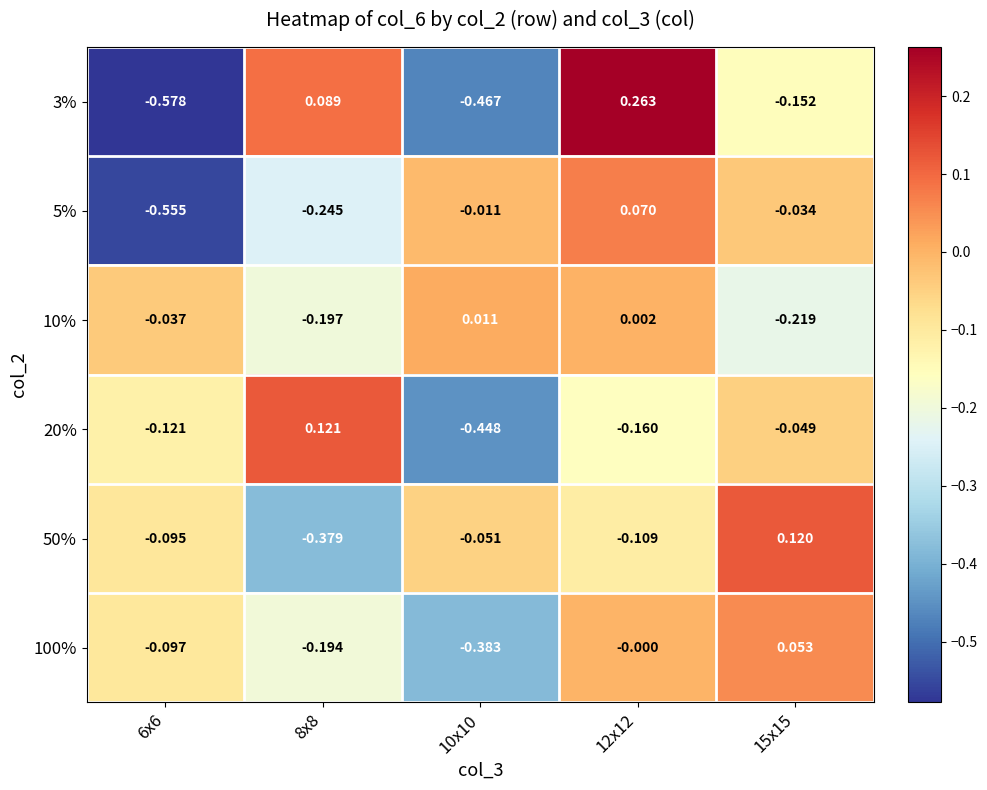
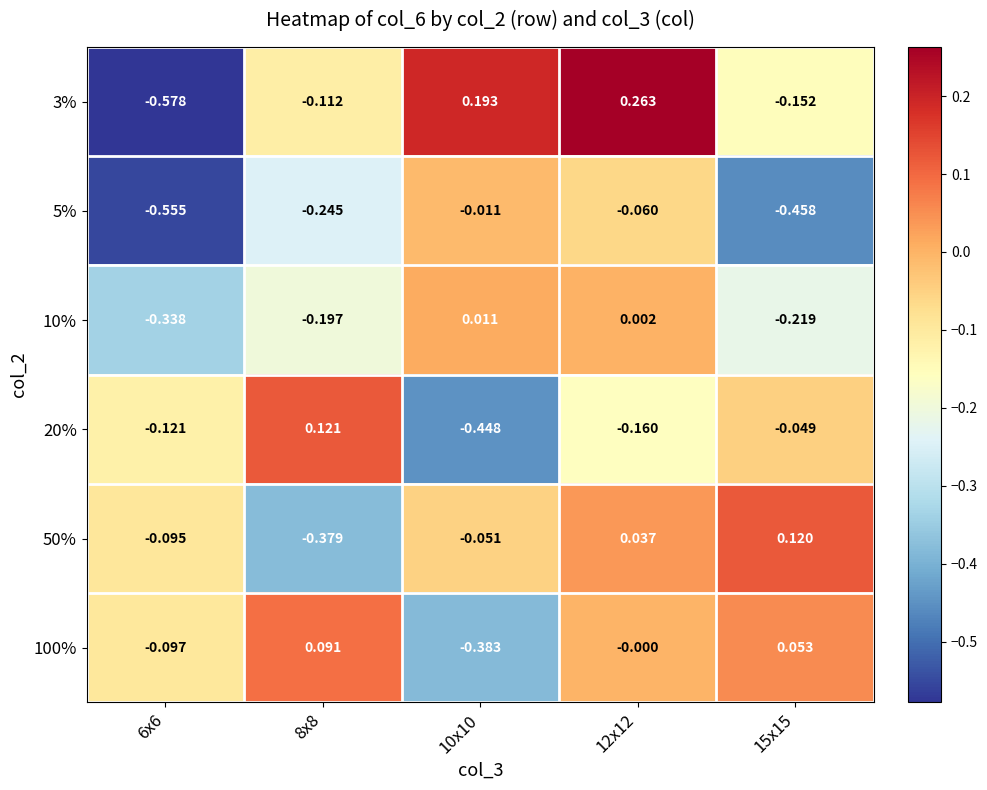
  {
    "3%": {
      "6x6": -0.578,
-     "8x8": 0.089,
-     "10x10": -0.467,
+     "8x8": -0.112,
+     "10x10": 0.193,
      "12x12": 0.263,
      "15x15": -0.152
    },
    "5%": {
      "6x6": -0.555,
      "8x8": -0.245,
      "10x10": -0.011,
-     "12x12": 0.070,
-     "15x15": -0.034
+     "12x12": -0.060,
+     "15x15": -0.458
    },
    "10%": {
-     "6x6": -0.037,
+     "6x6": -0.338,
      "8x8": -0.197,
      "10x10": 0.011,
      "12x12": 0.002,
      "15x15": -0.219
    },
    "20%": {
      "6x6": -0.121,
      "8x8": 0.121,
      "10x10": -0.448,
      "12x12": -0.160,
      "15x15": -0.049
    },
    "50%": {
      "6x6": -0.095,
      "8x8": -0.379,
      "10x10": -0.051,
-     "12x12": -0.109,
+     "12x12": 0.037,
      "15x15": 0.120
    },
    "100%": {
      "6x6": -0.097,
-     "8x8": -0.194,
+     "8x8": 0.091,
      "10x10": -0.383,
      "12x12": -0.000,
      "15x15": 0.053
    }
  }
